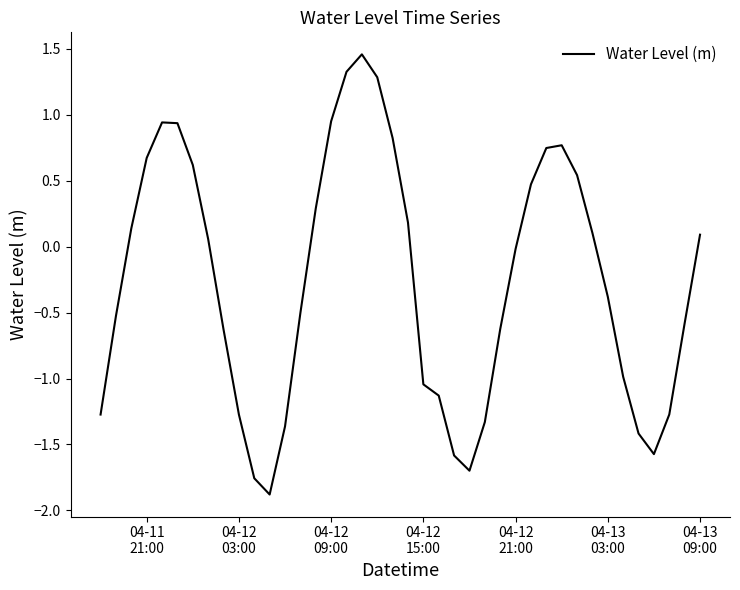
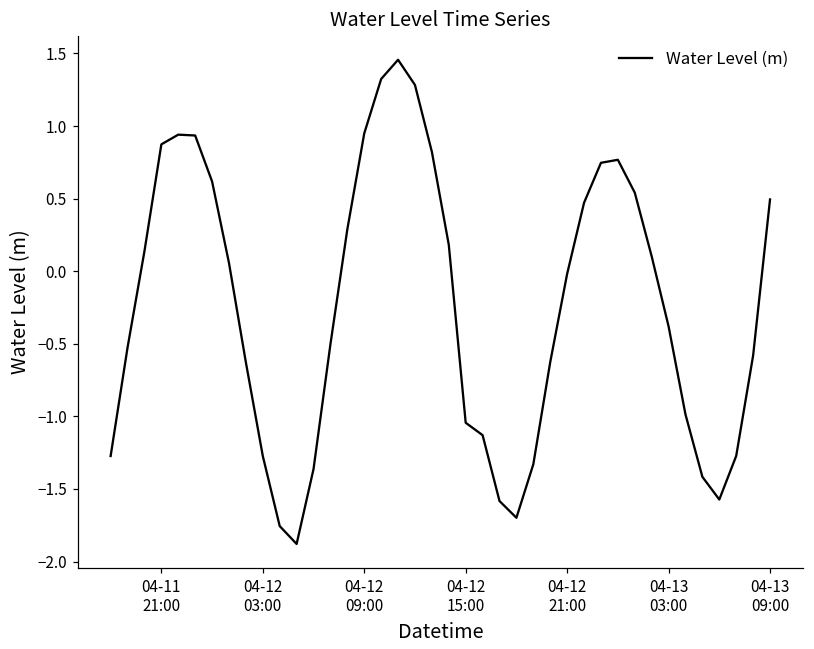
  {
-   "04-11 21:00": 0.67,
+   "04-11 21:00": 0.87,
    "04-12 03:00": -1.27,
    "04-12 09:00": 0.95,
    "04-12 15:00": -1.04,
    "04-12 21:00": -0.02,
    "04-13 03:00": -0.38,
-   "04-13 09:00": 0.09
+   "04-13 09:00": 0.49
  }
